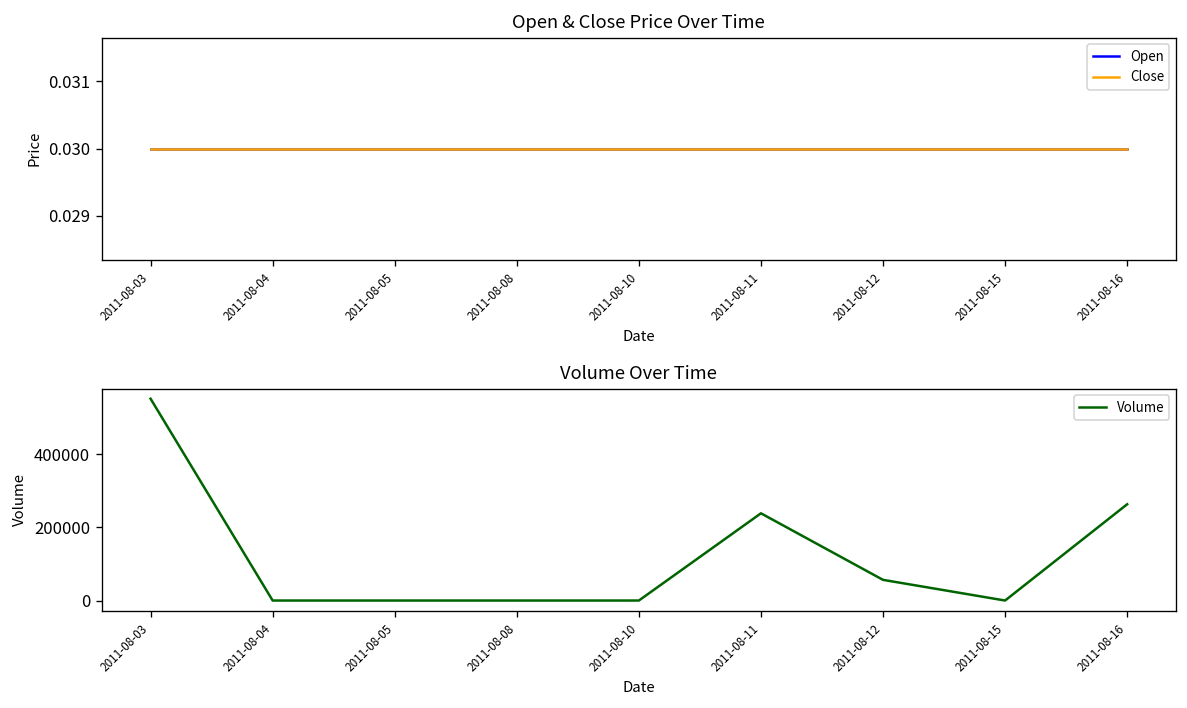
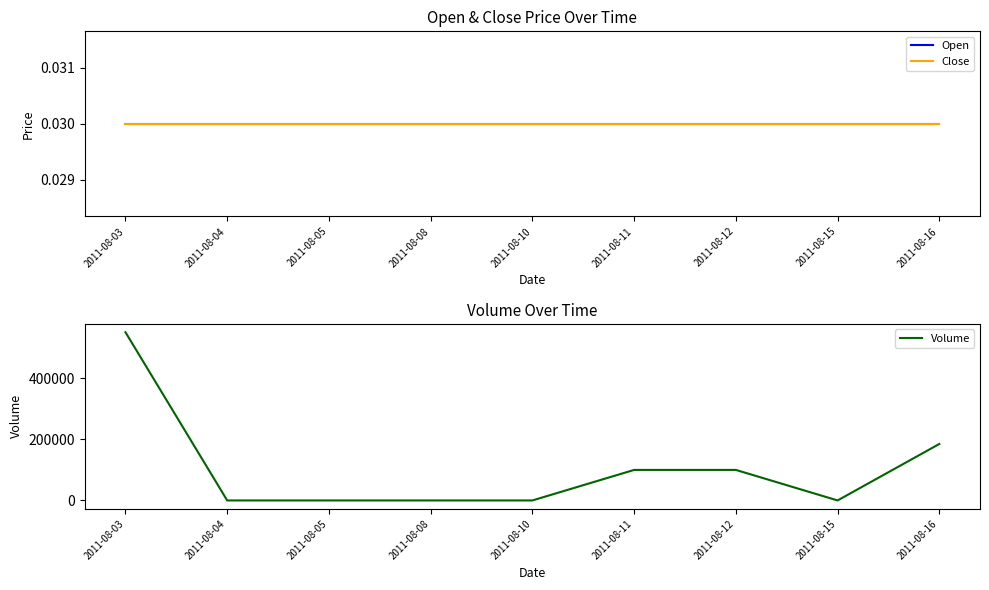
  {
    "Open & Close Price Over Time": {
      "2011-08-03": 0.0300,
      "2011-08-04": 0.0300,
      "2011-08-05": 0.0300,
      "2011-08-08": 0.0300,
      "2011-08-10": 0.0300,
      "2011-08-11": 0.0300,
      "2011-08-12": 0.0300,
      "2011-08-15": 0.0300,
      "2011-08-16": 0.0300
    },
    "Volume Over Time": {
      "2011-08-03": 550000,
      "2011-08-04": 0,
      "2011-08-05": 0,
      "2011-08-08": 0,
      "2011-08-10": 0,
-     "2011-08-11": 240000,
-     "2011-08-12": 60000,
+     "2011-08-11": 100000,
+     "2011-08-12": 100000,
      "2011-08-15": 0,
-     "2011-08-16": 260000
+     "2011-08-16": 190000
    }
  }
